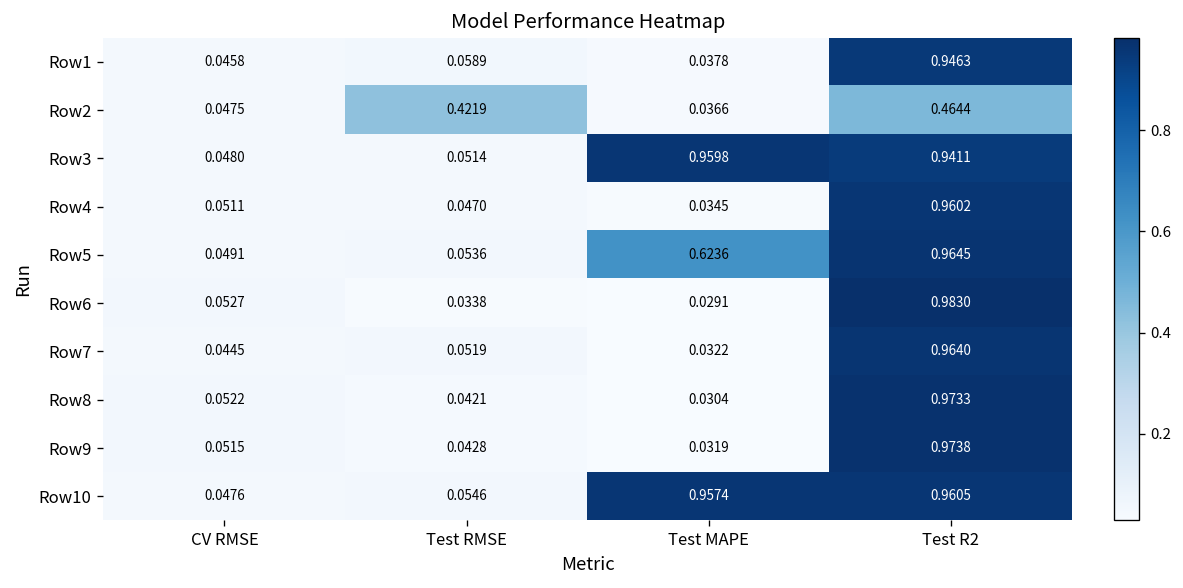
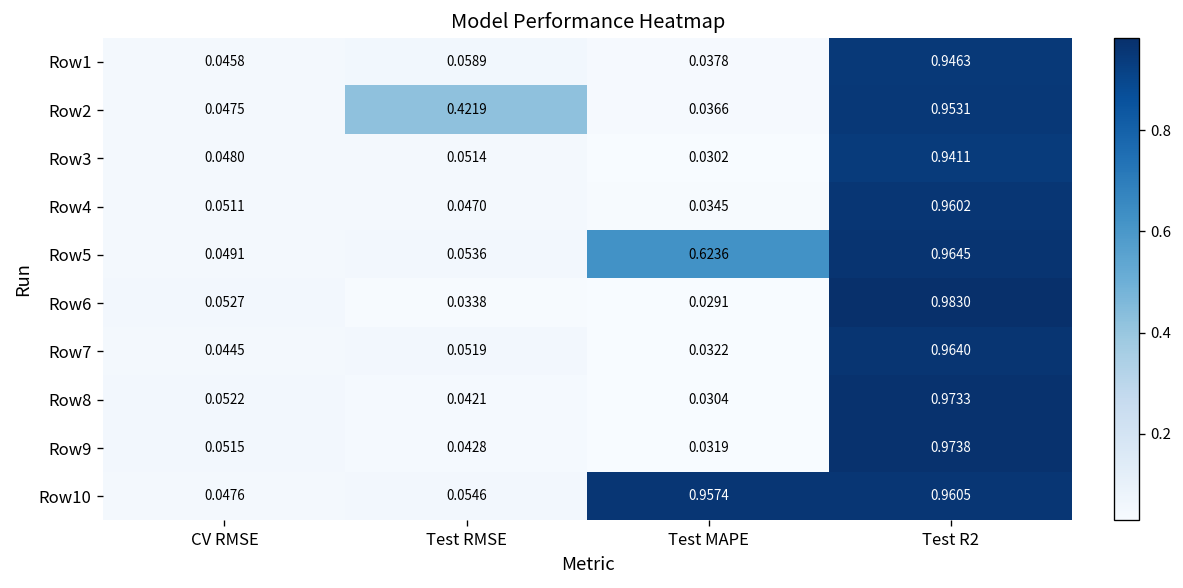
  {
    "Row1": {
      "CV RMSE": 0.0458,
      "Test RMSE": 0.0589,
      "Test MAPE": 0.0378,
      "Test R2": 0.9463
    },
    "Row2": {
      "CV RMSE": 0.0475,
      "Test RMSE": 0.4219,
      "Test MAPE": 0.0366,
-     "Test R2": 0.4644
+     "Test R2": 0.9531
    },
    "Row3": {
      "CV RMSE": 0.0480,
      "Test RMSE": 0.0514,
-     "Test MAPE": 0.9598,
+     "Test MAPE": 0.0302,
      "Test R2": 0.9411
    },
    "Row4": {
      "CV RMSE": 0.0511,
      "Test RMSE": 0.0470,
      "Test MAPE": 0.0345,
      "Test R2": 0.9602
    },
    "Row5": {
      "CV RMSE": 0.0491,
      "Test RMSE": 0.0536,
      "Test MAPE": 0.6236,
      "Test R2": 0.9645
    },
    "Row6": {
      "CV RMSE": 0.0527,
      "Test RMSE": 0.0338,
      "Test MAPE": 0.0291,
      "Test R2": 0.9830
    },
    "Row7": {
      "CV RMSE": 0.0445,
      "Test RMSE": 0.0519,
      "Test MAPE": 0.0322,
      "Test R2": 0.9640
    },
    "Row8": {
      "CV RMSE": 0.0522,
      "Test RMSE": 0.0421,
      "Test MAPE": 0.0304,
      "Test R2": 0.9733
    },
    "Row9": {
      "CV RMSE": 0.0515,
      "Test RMSE": 0.0428,
      "Test MAPE": 0.0319,
      "Test R2": 0.9738
    },
    "Row10": {
      "CV RMSE": 0.0476,
      "Test RMSE": 0.0546,
      "Test MAPE": 0.9574,
      "Test R2": 0.9605
    }
  }
